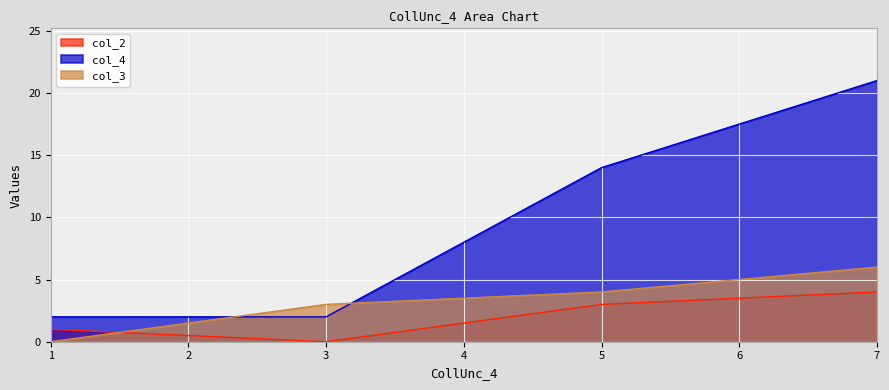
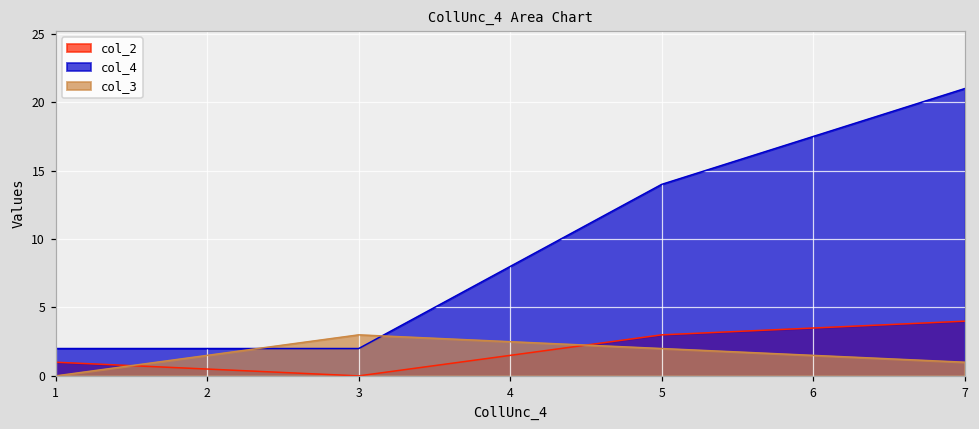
  {
    "col_2": {
      "1": 1,
      "3": 0,
      "5": 3,
      "7": 4
    },
    "col_4": {
      "1": 2,
      "3": 2,
      "5": 14,
      "7": 21
    },
    "col_3": {
      "1": 0,
      "3": 3,
-     "5": 4,
-     "7": 6
+     "5": 2,
+     "7": 1
    }
  }
